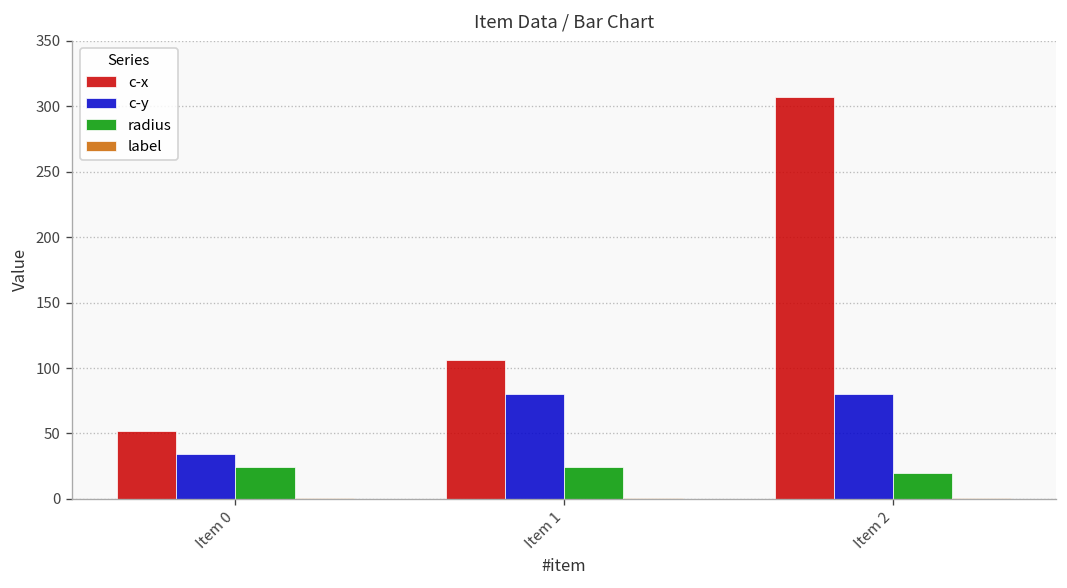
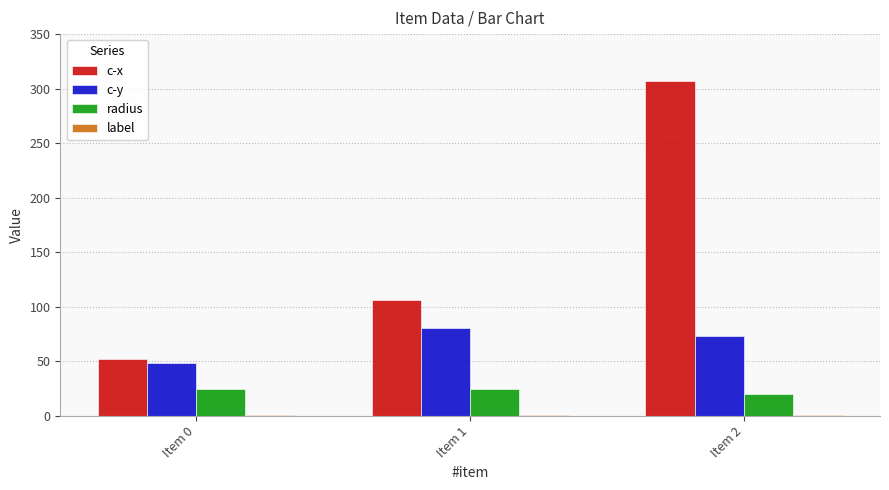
  {
    "c-x": {
      "Item 0": 52,
      "Item 1": 106,
      "Item 2": 307
    },
    "c-y": {
-     "Item 0": 34,
+     "Item 0": 49,
      "Item 1": 80,
-     "Item 2": 80
+     "Item 2": 73
    },
    "radius": {
      "Item 0": 24,
      "Item 1": 24,
      "Item 2": 20
    }
  }
